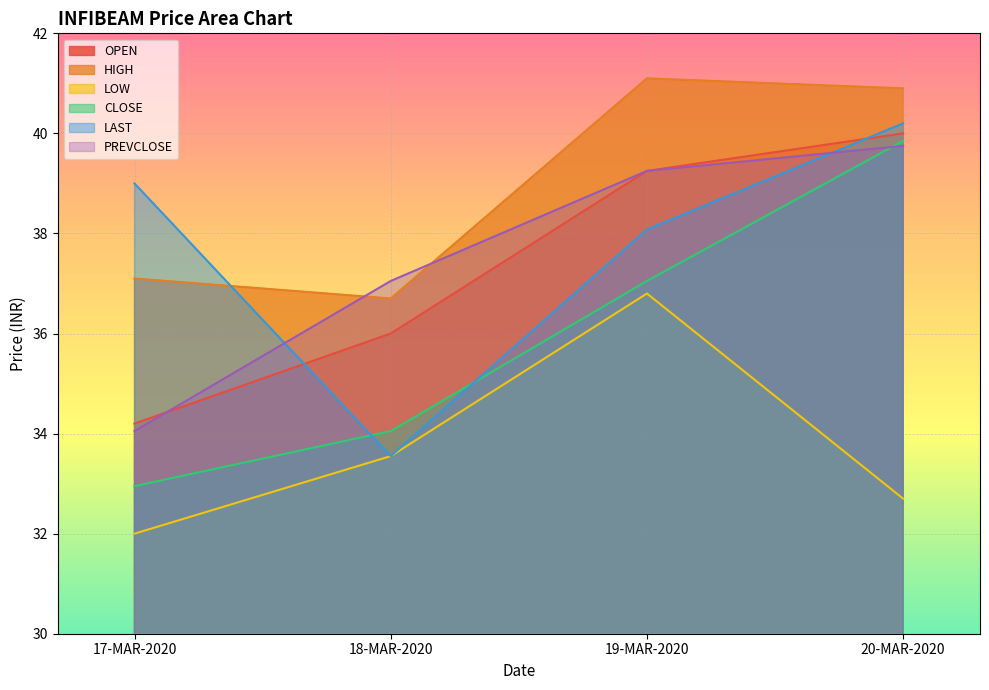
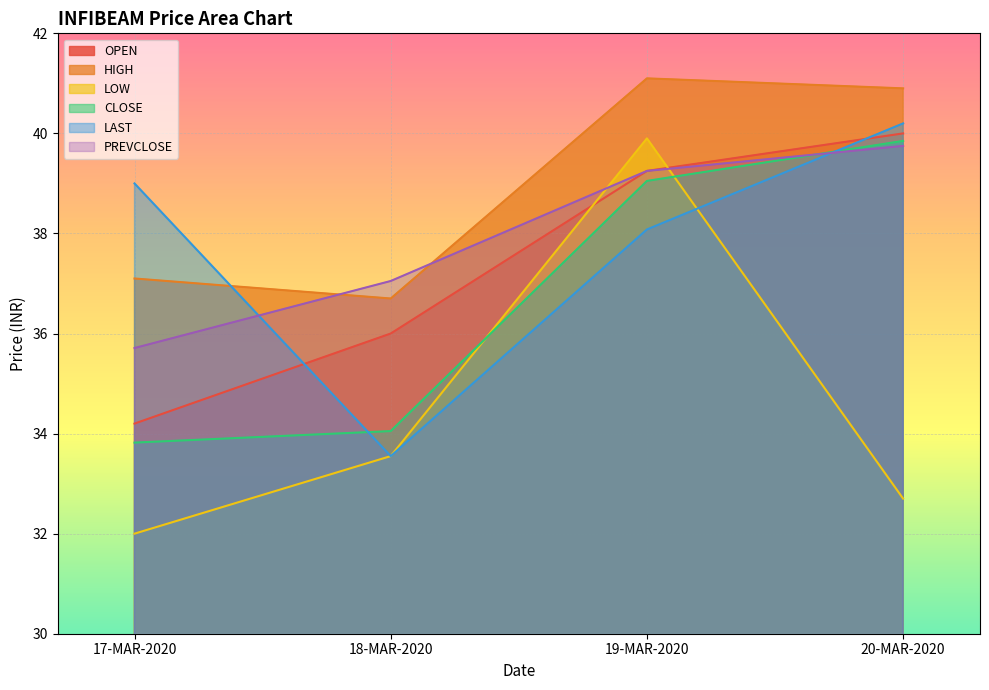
  {
    "LOW": {
      "17-MAR-2020": 32.0,
-     "19-MAR-2020": 36.8,
+     "19-MAR-2020": 39.9,
      "20-MAR-2020": 32.7
    },
    "CLOSE": {
-     "17-MAR-2020": 33.0,
+     "17-MAR-2020": 33.8,
      "18-MAR-2020": 34.1,
-     "19-MAR-2020": 37.1,
+     "19-MAR-2020": 39.1,
      "20-MAR-2020": 39.9
    },
    "LAST": {
      "17-MAR-2020": 39.0,
      "19-MAR-2020": 38.1,
      "20-MAR-2020": 40.2
    },
    "PREVCLOSE": {
-     "17-MAR-2020": 34.1,
+     "17-MAR-2020": 35.7,
      "18-MAR-2020": 37.1,
      "20-MAR-2020": 39.8
    }
  }
